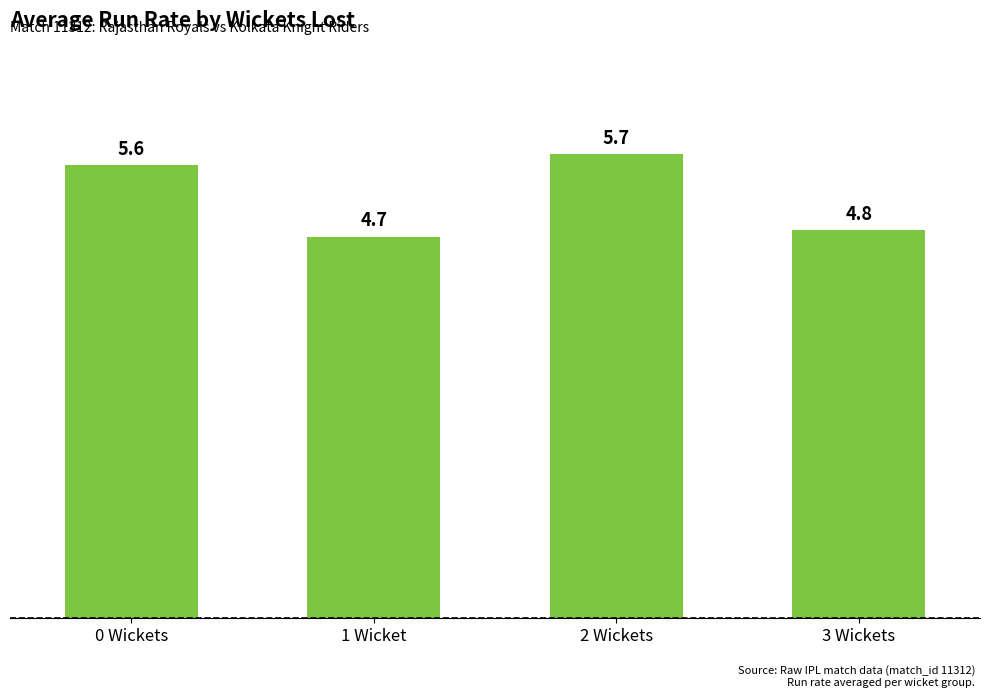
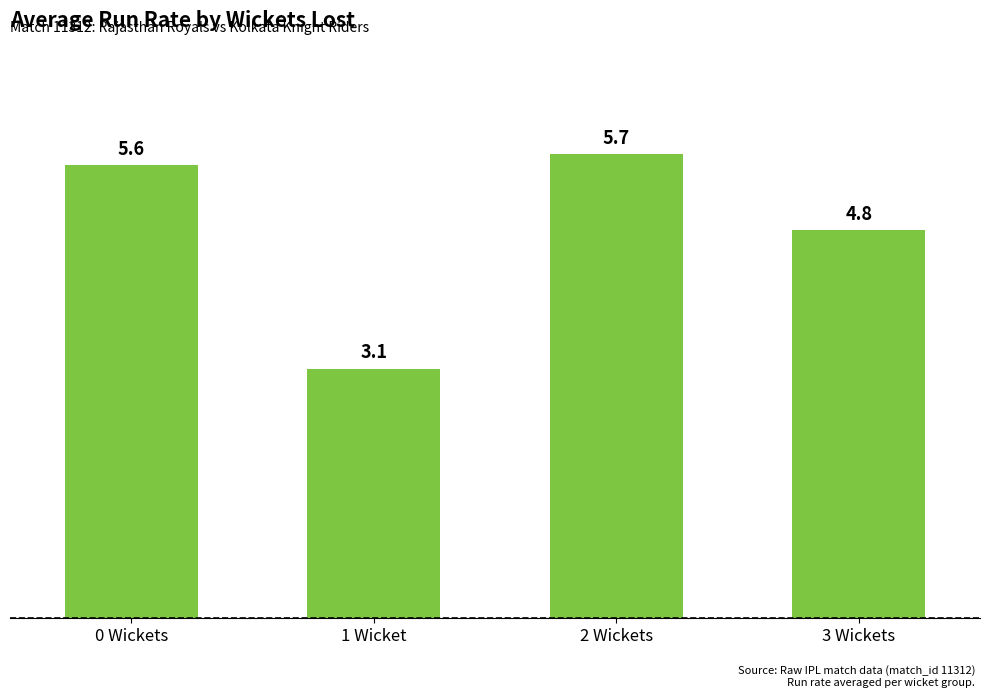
  {
    "0 Wickets": 5.6,
-   "1 Wicket": 4.7,
+   "1 Wicket": 3.1,
    "2 Wickets": 5.7,
    "3 Wickets": 4.8
  }
